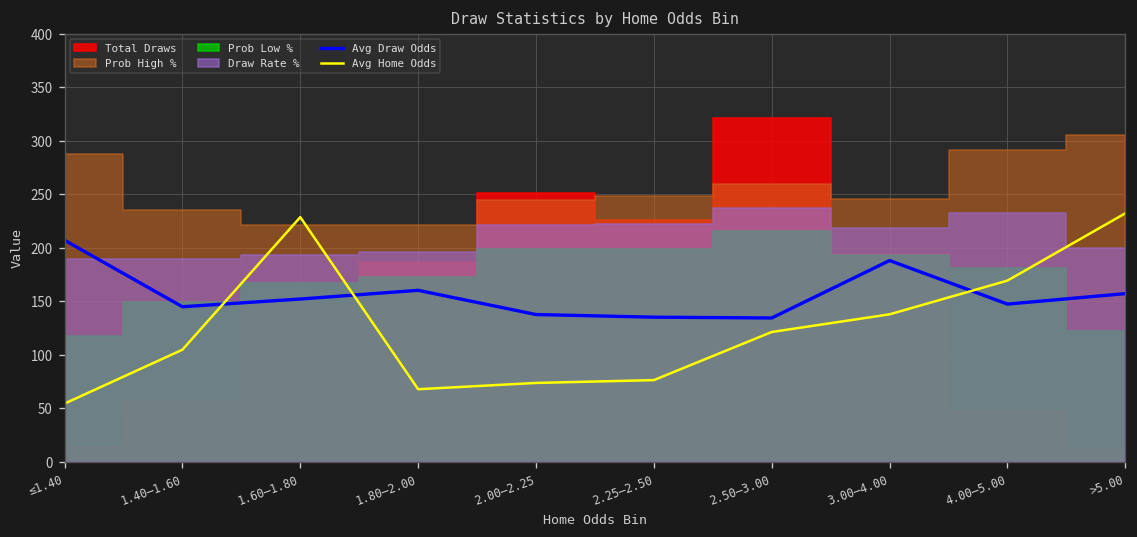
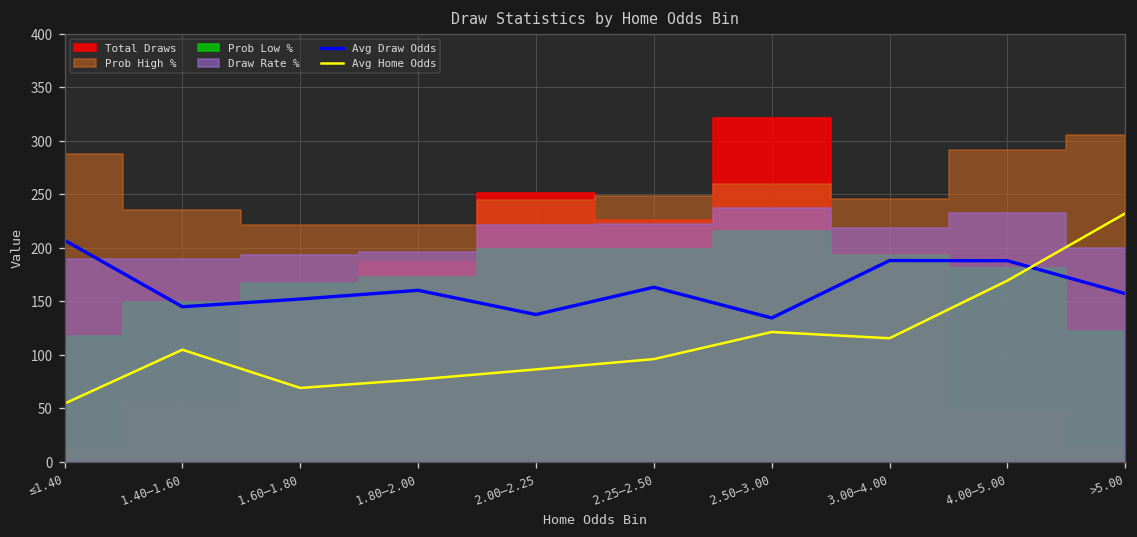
  {
    "Avg Draw Odds": {
      "≤1.40": 210,
      "1.40–1.60": 140,
      "1.60–1.80": 150,
      "1.80–2.00": 160,
      "2.00–2.25": 140,
-     "2.25–2.50": 140,
+     "2.25–2.50": 160,
      "2.50–3.00": 130,
      "3.00–4.00": 190,
-     "4.00–5.00": 150,
+     "4.00–5.00": 190,
      ">5.00": 160
    },
    "Avg Home Odds": {
      "≤1.40": 50,
      "1.40–1.60": 100,
-     "1.60–1.80": 230,
-     "1.80–2.00": 70,
-     "2.00–2.25": 70,
-     "2.25–2.50": 80,
+     "1.60–1.80": 70,
+     "1.80–2.00": 80,
+     "2.00–2.25": 90,
+     "2.25–2.50": 100,
      "2.50–3.00": 120,
-     "3.00–4.00": 140,
+     "3.00–4.00": 120,
      "4.00–5.00": 170,
      ">5.00": 230
    }
  }
